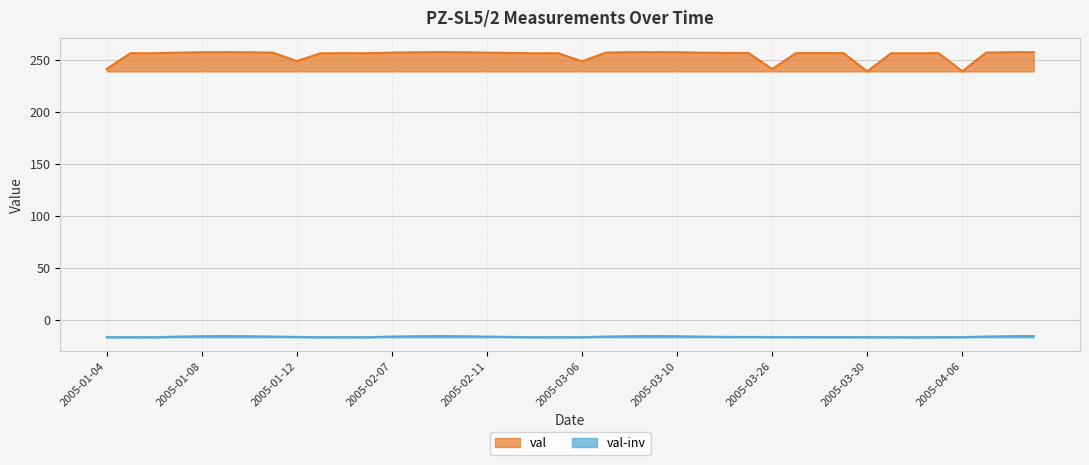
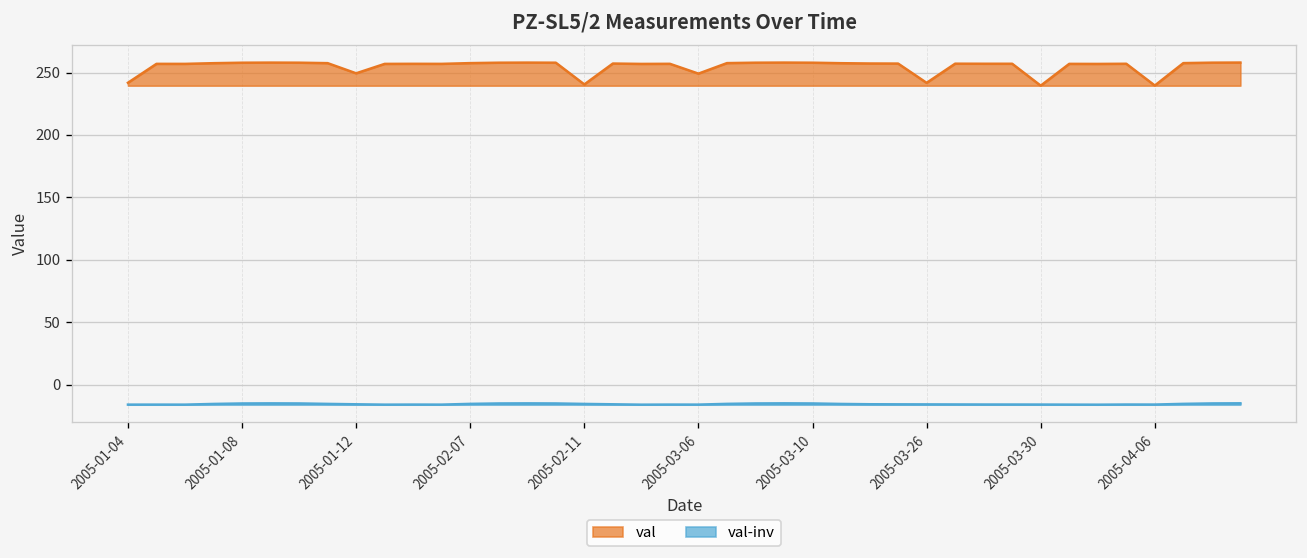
  {
    "val": {
      "2005-01-04": 242,
      "2005-01-08": 258,
      "2005-01-12": 249,
      "2005-02-07": 258,
-     "2005-02-11": 257,
+     "2005-02-11": 240,
      "2005-03-06": 249,
      "2005-03-10": 258,
      "2005-03-26": 242,
      "2005-03-30": 239,
      "2005-04-06": 240
    },
    "val-inv": {
      "2005-01-04": -16,
      "2005-01-08": -15,
      "2005-01-12": -16,
      "2005-02-07": -15,
      "2005-02-11": -16,
      "2005-03-06": -16,
      "2005-03-10": -15,
      "2005-03-26": -16,
      "2005-03-30": -16,
      "2005-04-06": -16
    }
  }
